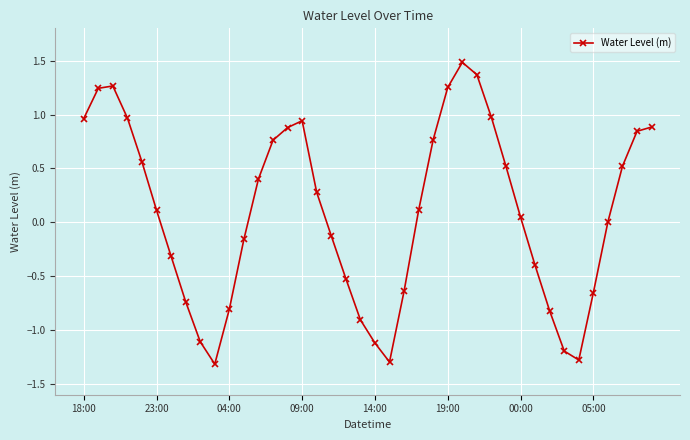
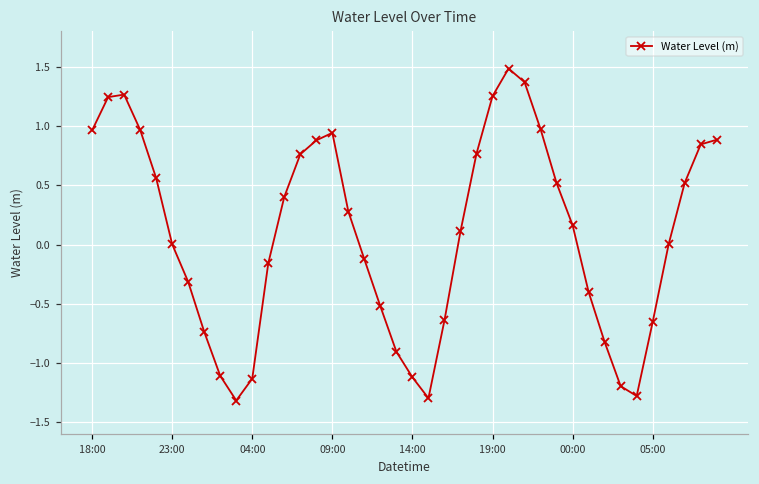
  {
    "18:00": 0.96,
-   "23:00": 0.11,
-   "04:00": -0.81,
+   "23:00": 0.00,
+   "04:00": -1.13,
    "09:00": 0.94,
    "14:00": -1.12,
    "19:00": 1.25,
-   "00:00": 0.05,
+   "00:00": 0.16,
    "05:00": -0.65
  }
